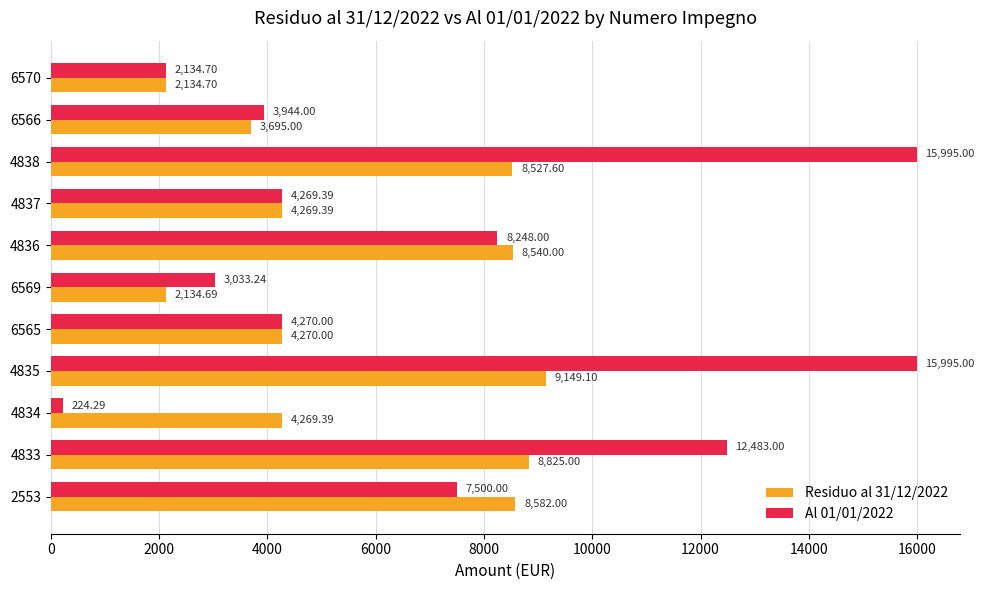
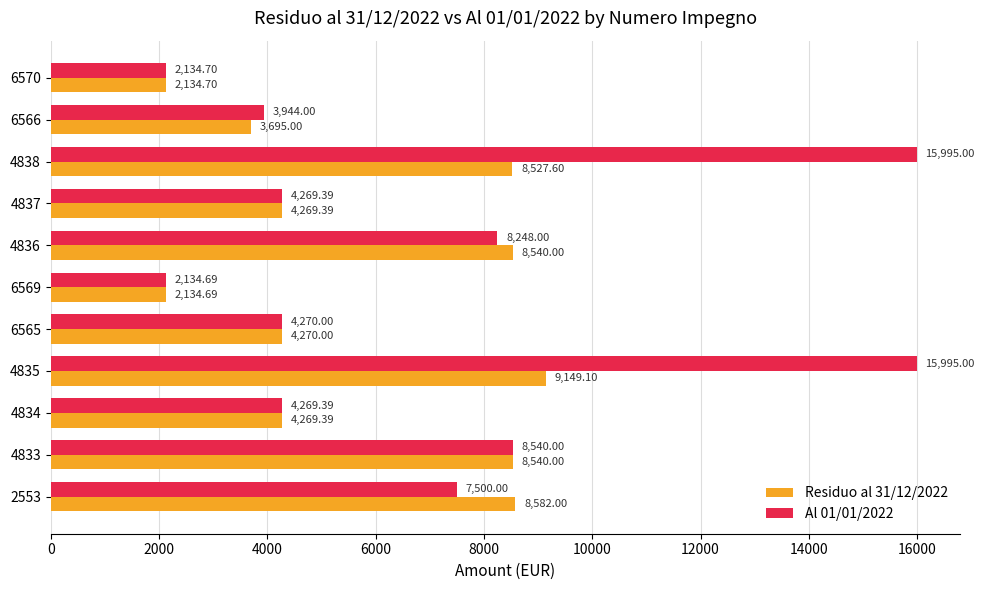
  {
    "Residuo al 31/12/2022": {
      "6570": "2,134.70",
      "6566": "3,695.00",
      "4838": "8,527.60",
      "4837": "4,269.39",
      "4836": "8,540.00",
      "6569": "2,134.69",
      "6565": "4,270.00",
      "4835": "9,149.10",
      "4834": "4,269.39",
-     "4833": "8,825.00",
+     "4833": "8,540.00",
      "2553": "8,582.00"
    },
    "Al 01/01/2022": {
      "6570": "2,134.70",
      "6566": "3,944.00",
      "4838": "15,995.00",
      "4837": "4,269.39",
      "4836": "8,248.00",
-     "6569": "3,033.24",
+     "6569": "2,134.69",
      "6565": "4,270.00",
      "4835": "15,995.00",
-     "4834": "224.29",
-     "4833": "12,483.00",
+     "4834": "4,269.39",
+     "4833": "8,540.00",
      "2553": "7,500.00"
    }
  }
